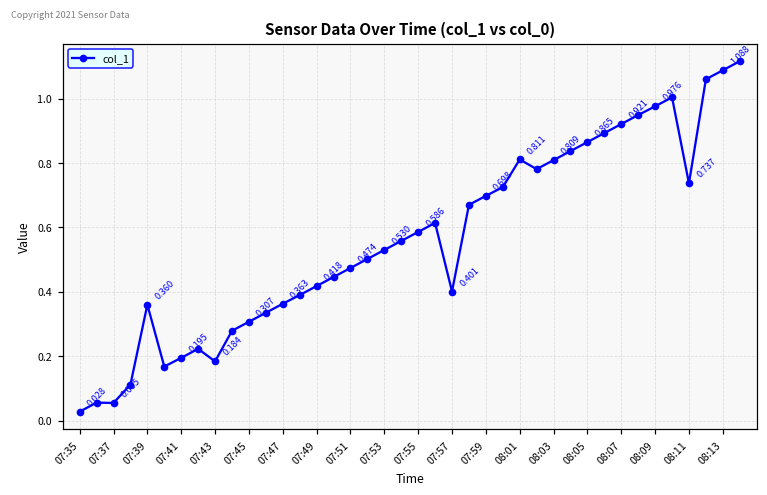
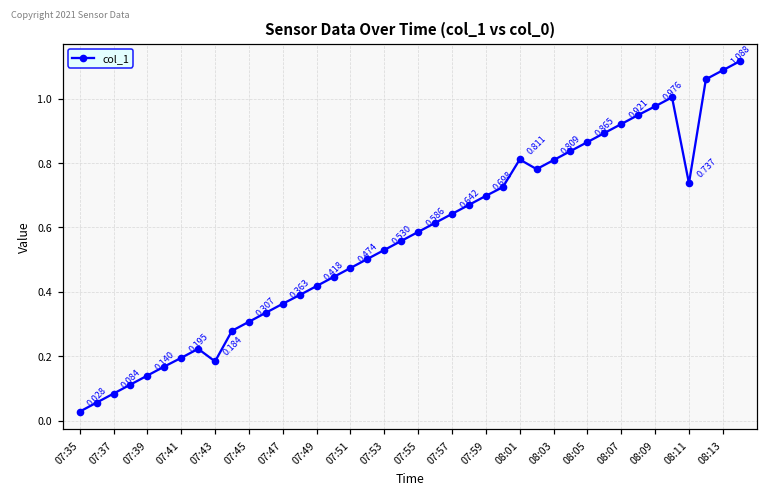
  {
-   "07:37": 0.055,
-   "07:39": 0.360,
+   "07:37": 0.084,
+   "07:39": 0.140,
    "07:43": 0.184,
-   "07:57": 0.401,
+   "07:57": 0.642,
    "08:01": 0.811,
    "08:11": 0.737
  }
